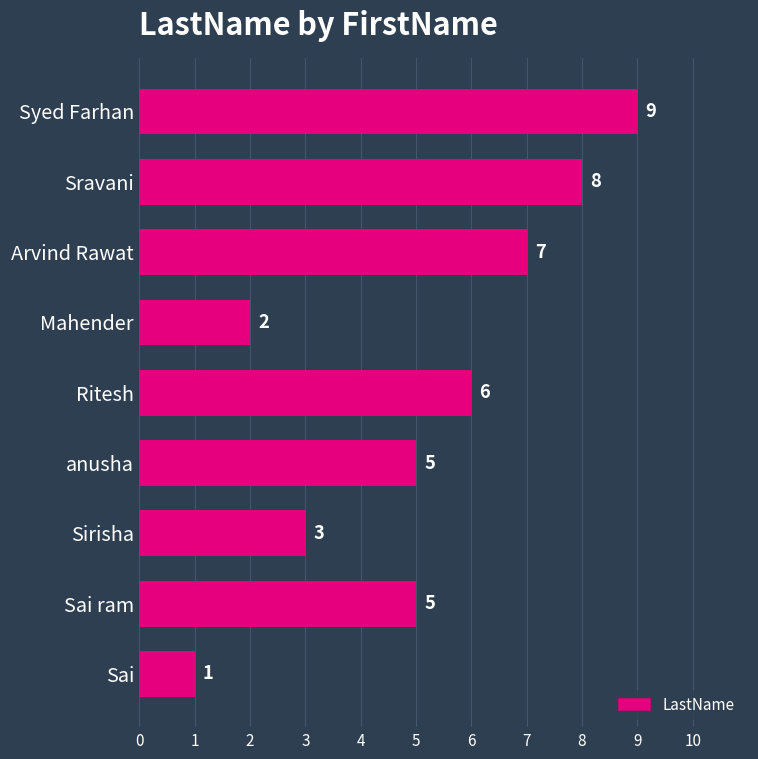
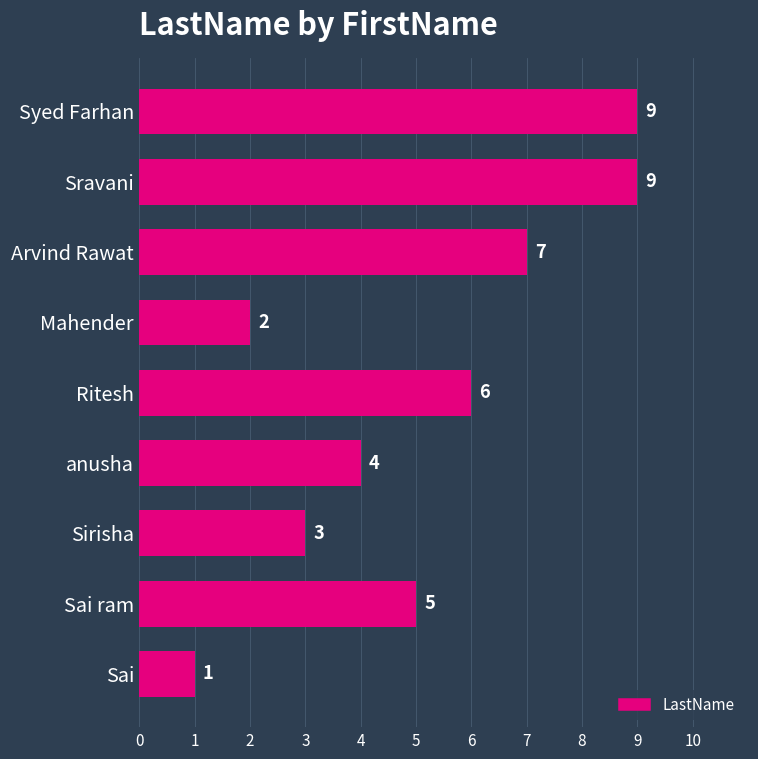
  {
    "Syed Farhan": 9,
-   "Sravani": 8,
+   "Sravani": 9,
    "Arvind Rawat": 7,
    "Mahender": 2,
    "Ritesh": 6,
-   "anusha": 5,
+   "anusha": 4,
    "Sirisha": 3,
    "Sai ram": 5,
    "Sai": 1
  }
